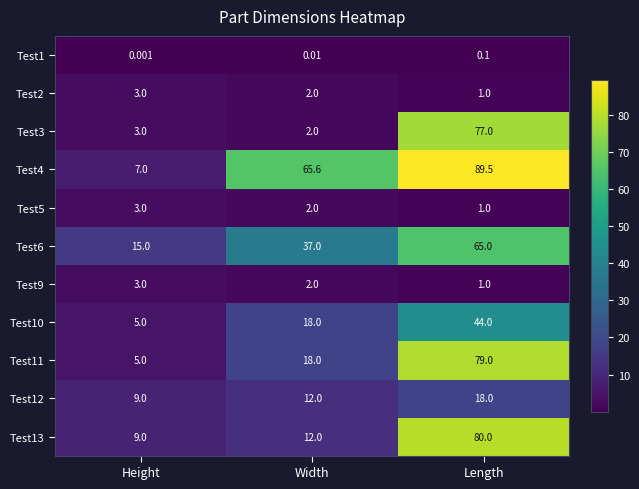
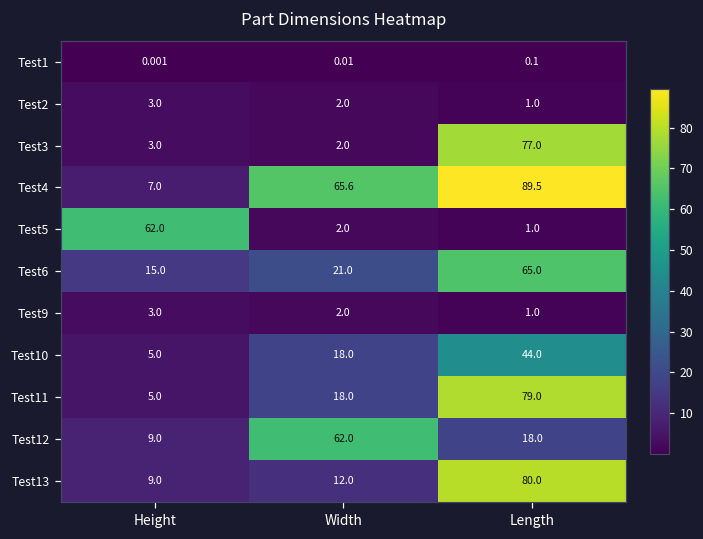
  {
    "Test1": {
      "Height": 0.001,
      "Width": 0.01,
      "Length": 0.1
    },
    "Test2": {
      "Height": 3.0,
      "Width": 2.0,
      "Length": 1.0
    },
    "Test3": {
      "Height": 3.0,
      "Width": 2.0,
      "Length": 77.0
    },
    "Test4": {
      "Height": 7.0,
      "Width": 65.6,
      "Length": 89.5
    },
    "Test5": {
-     "Height": 3.0,
+     "Height": 62.0,
      "Width": 2.0,
      "Length": 1.0
    },
    "Test6": {
      "Height": 15.0,
-     "Width": 37.0,
+     "Width": 21.0,
      "Length": 65.0
    },
    "Test9": {
      "Height": 3.0,
      "Width": 2.0,
      "Length": 1.0
    },
    "Test10": {
      "Height": 5.0,
      "Width": 18.0,
      "Length": 44.0
    },
    "Test11": {
      "Height": 5.0,
      "Width": 18.0,
      "Length": 79.0
    },
    "Test12": {
      "Height": 9.0,
-     "Width": 12.0,
+     "Width": 62.0,
      "Length": 18.0
    },
    "Test13": {
      "Height": 9.0,
      "Width": 12.0,
      "Length": 80.0
    }
  }
